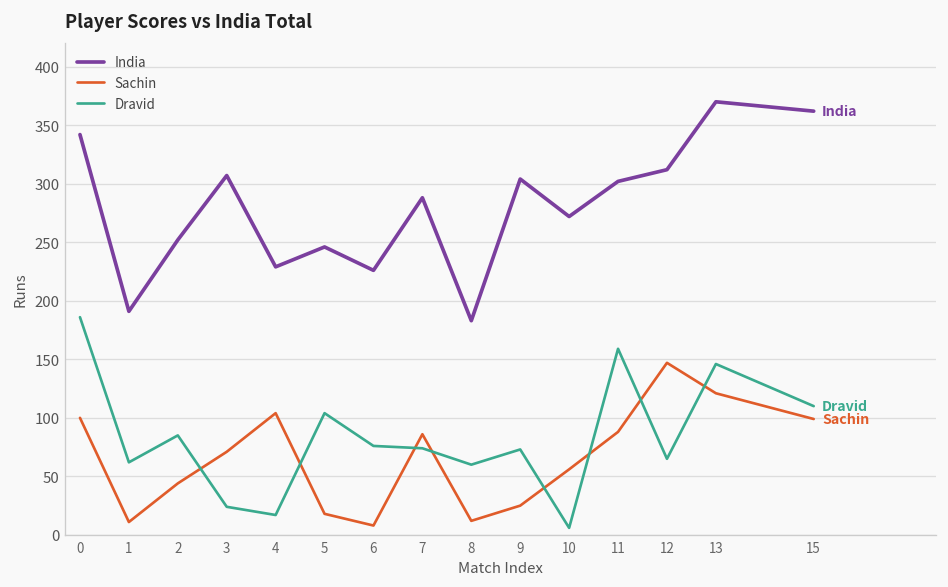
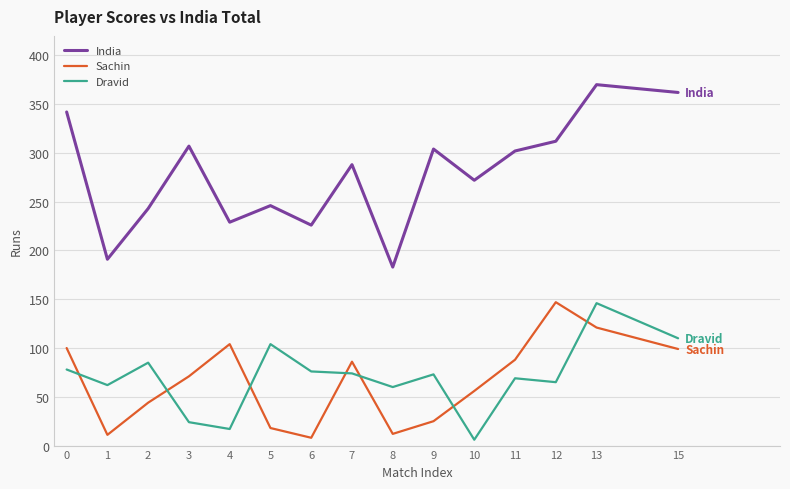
  {
    "India": {
      "0": 340,
      "1": 190,
-     "2": 250,
+     "2": 240,
      "3": 310,
      "4": 230,
      "5": 250,
      "6": 230,
      "7": 290,
      "8": 180,
      "9": 300,
      "10": 270,
      "11": 300,
      "12": 310,
      "13": 370,
      "15": 360
    },
    "Sachin": {
      "0": 100,
      "1": 10,
      "2": 40,
      "3": 70,
      "4": 100,
      "5": 20,
      "6": 10,
      "7": 90,
      "8": 10,
      "9": 30,
      "10": 60,
      "11": 90,
      "12": 150,
      "13": 120,
      "15": 100
    },
    "Dravid": {
-     "0": 190,
+     "0": 80,
      "1": 60,
      "2": 90,
      "3": 20,
      "4": 20,
      "5": 100,
      "6": 80,
      "7": 70,
      "8": 60,
      "9": 70,
      "10": 10,
-     "11": 160,
+     "11": 70,
      "12": 70,
      "13": 150,
      "15": 110
    }
  }
